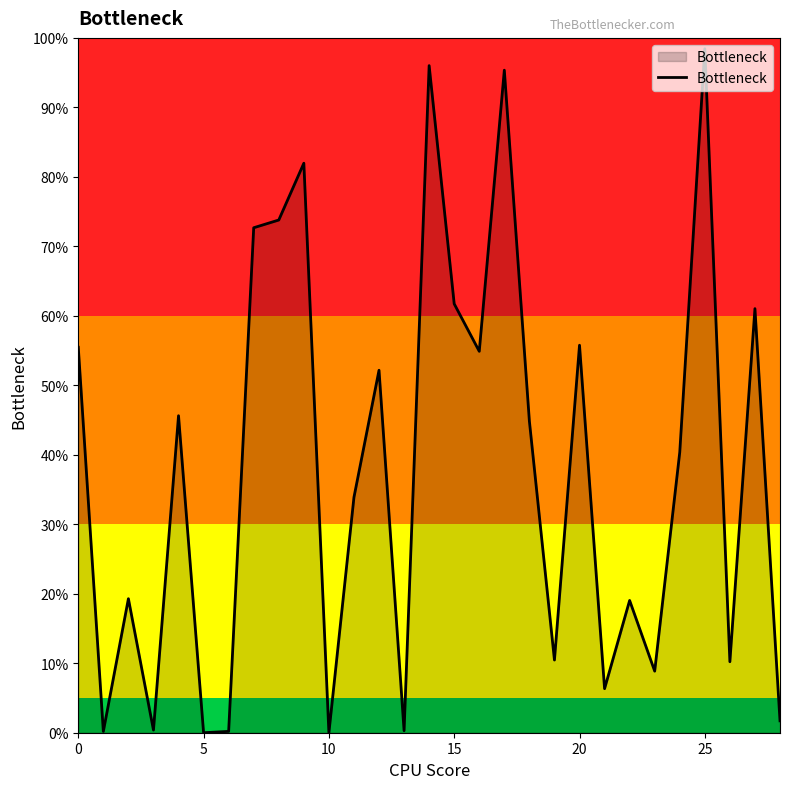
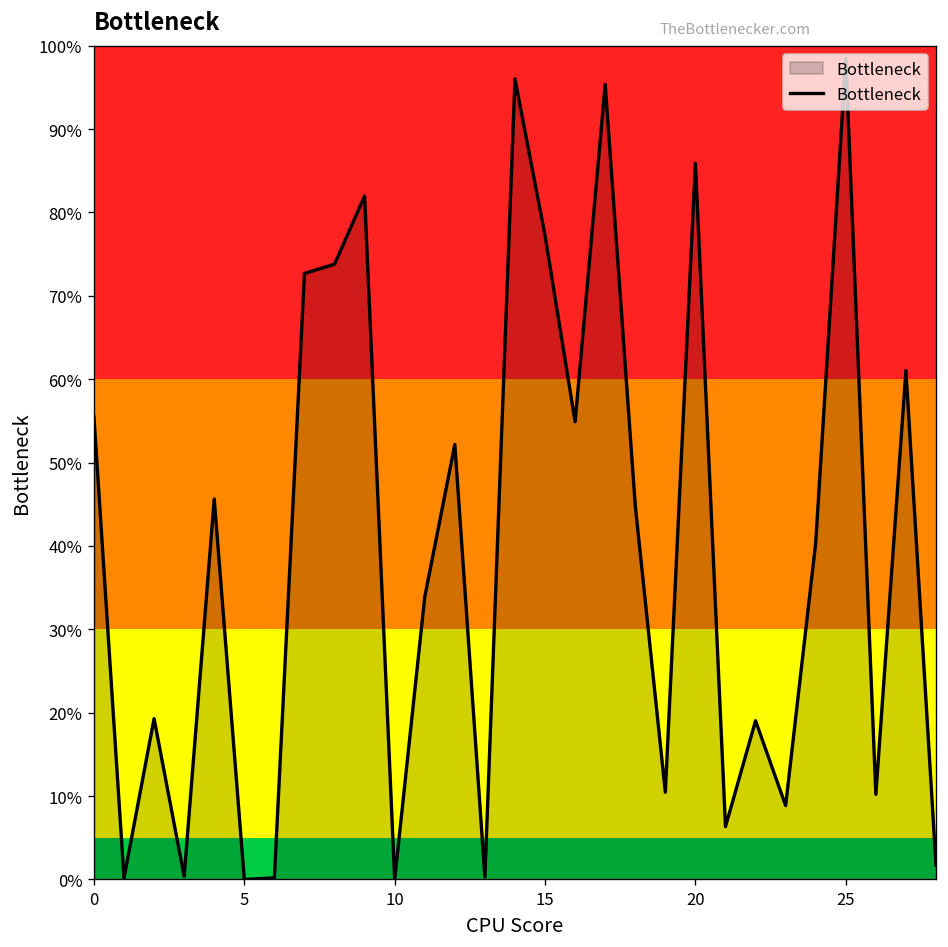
  {
    "0": "55%",
    "5": "0%",
    "10": "0%",
-   "15": "62%",
-   "20": "56%"
+   "15": "77%",
+   "20": "86%"
  }
